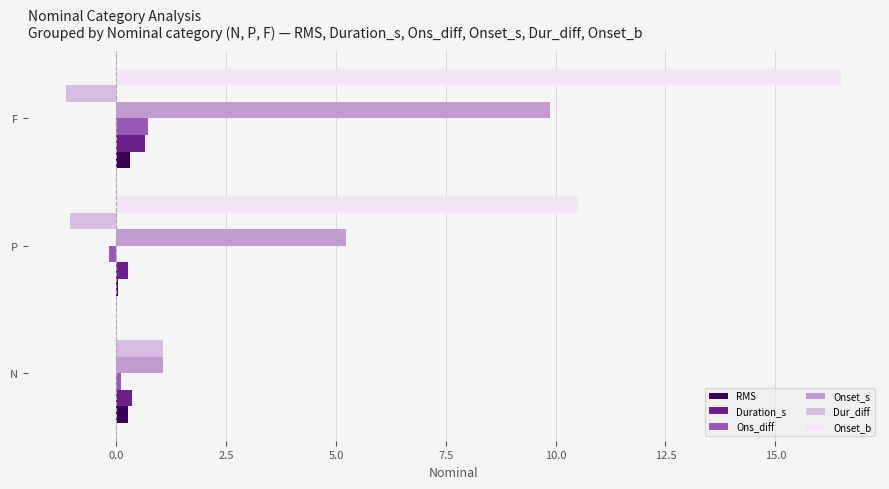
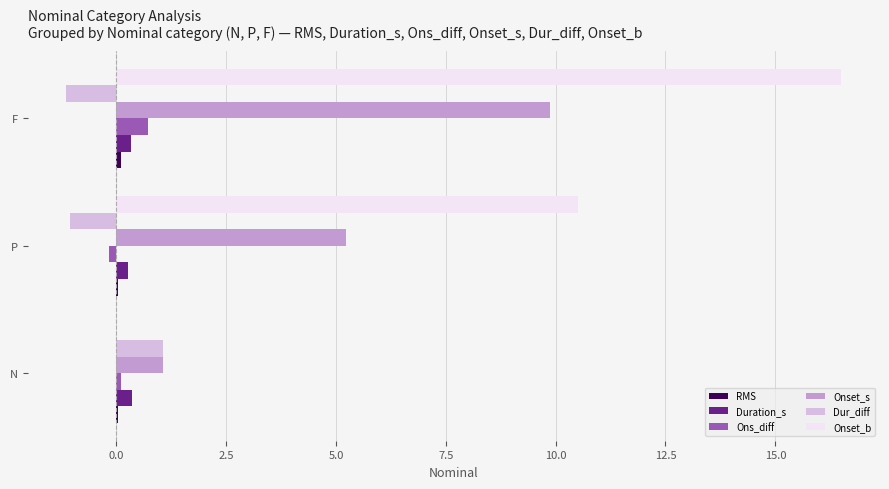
  {
    "RMS": {
-     "F": 0.3,
-     "N": 0.3
+     "F": 0.1,
+     "N": 0.0
    },
    "Duration_s": {
-     "F": 0.6,
+     "F": 0.3,
      "P": 0.3,
      "N": 0.4
    },
    "Ons_diff": {
      "F": 0.7,
      "P": -0.2,
      "N": 0.1
    }
  }
